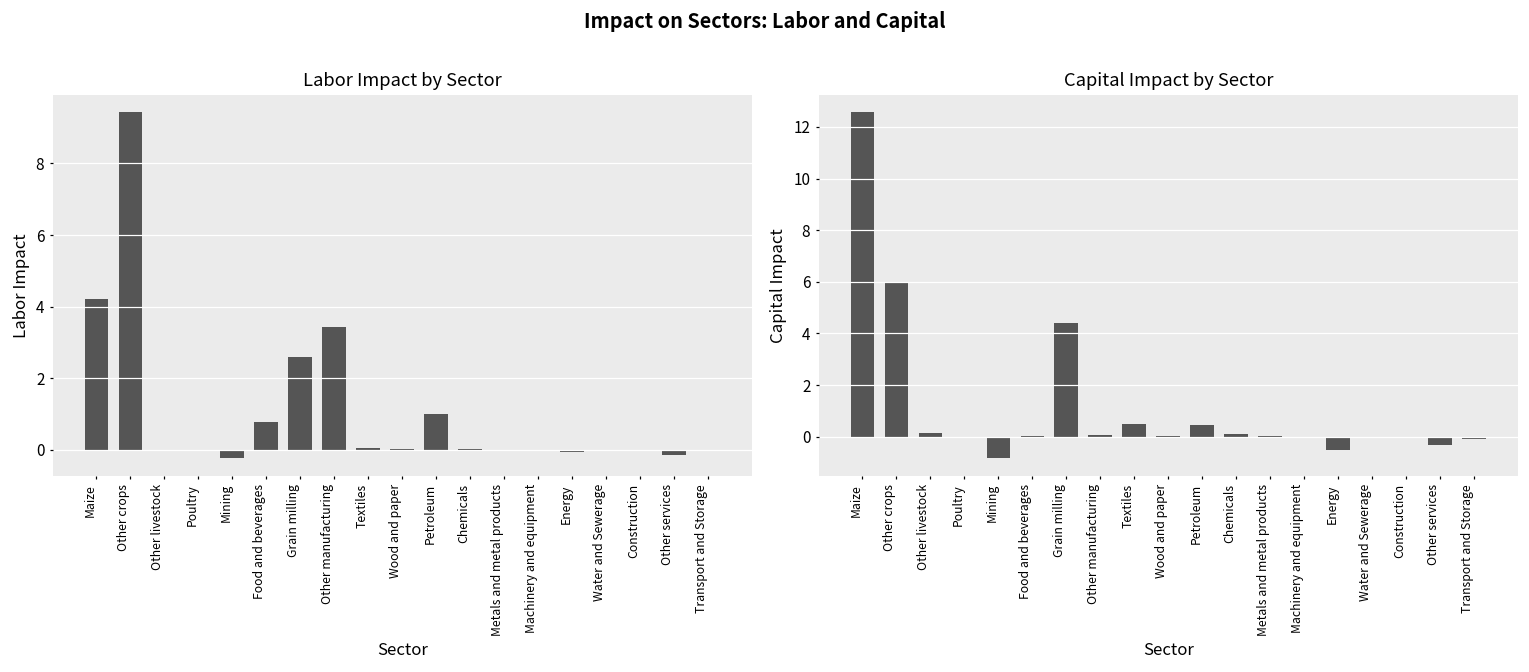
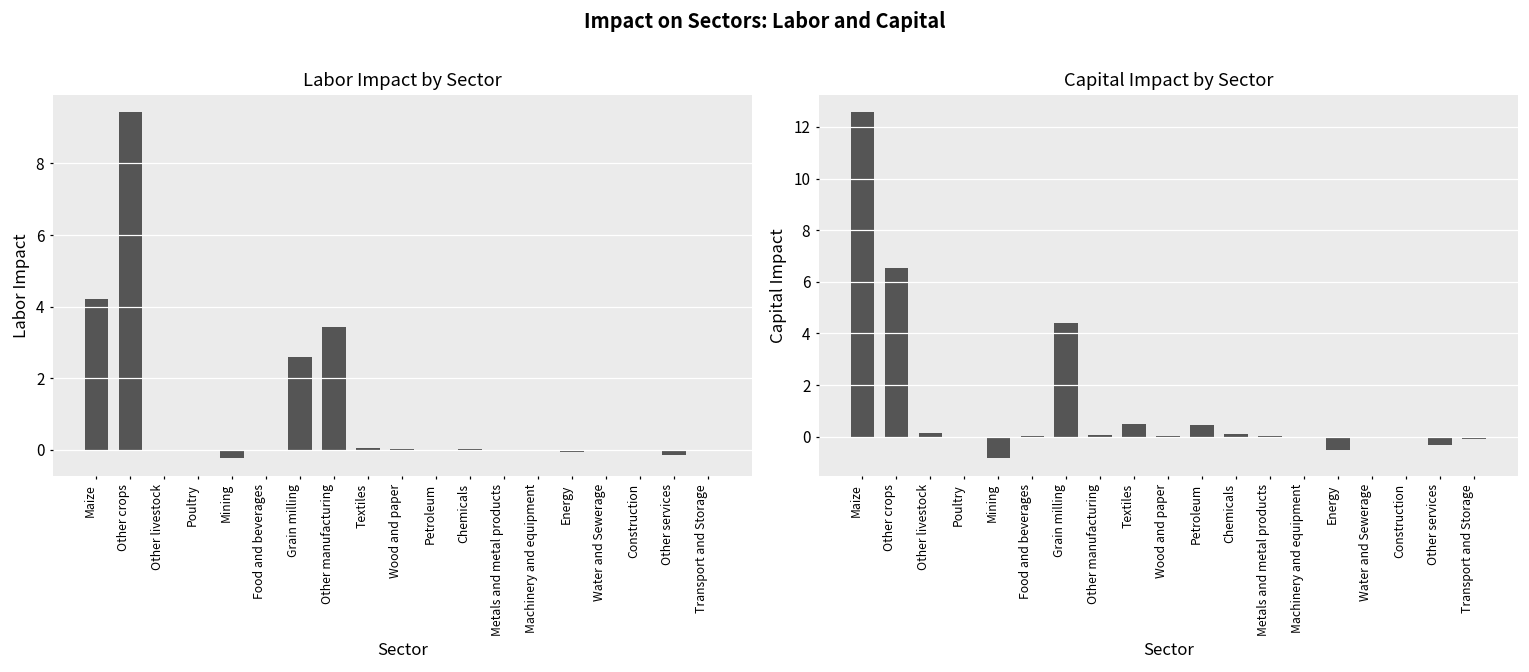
  {
    "Labor Impact by Sector": {
      "Maize": 4.2,
      "Other crops": 9.4,
      "Mining": -0.2,
-     "Food and beverages": 0.8,
+     "Food and beverages": 0.0,
      "Grain milling": 2.6,
      "Other manufacturing": 3.4,
-     "Petroleum": 1.0,
+     "Petroleum": 0.0,
      "Other services": -0.1
    },
    "Capital Impact by Sector": {
      "Maize": 12.6,
-     "Other crops": 6.0,
+     "Other crops": 6.5,
      "Other livestock": 0.2,
      "Mining": -0.8,
      "Grain milling": 4.4,
      "Textiles": 0.5,
      "Petroleum": 0.5,
      "Energy": -0.5,
      "Other services": -0.3
    }
  }
